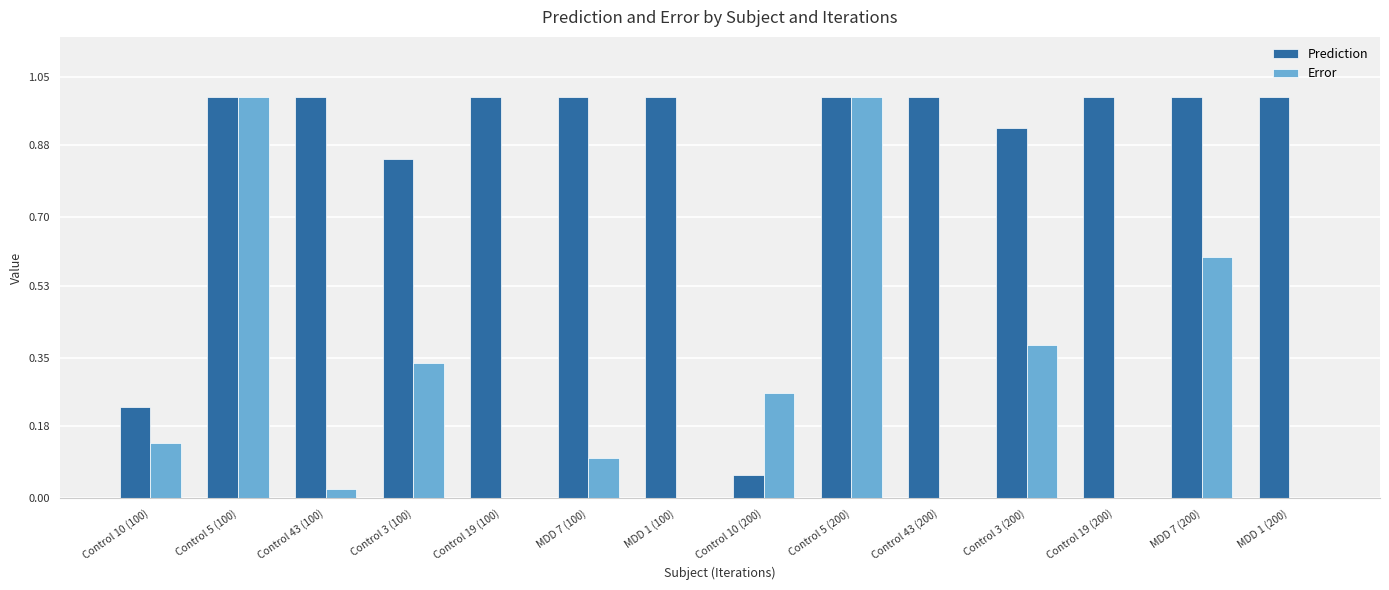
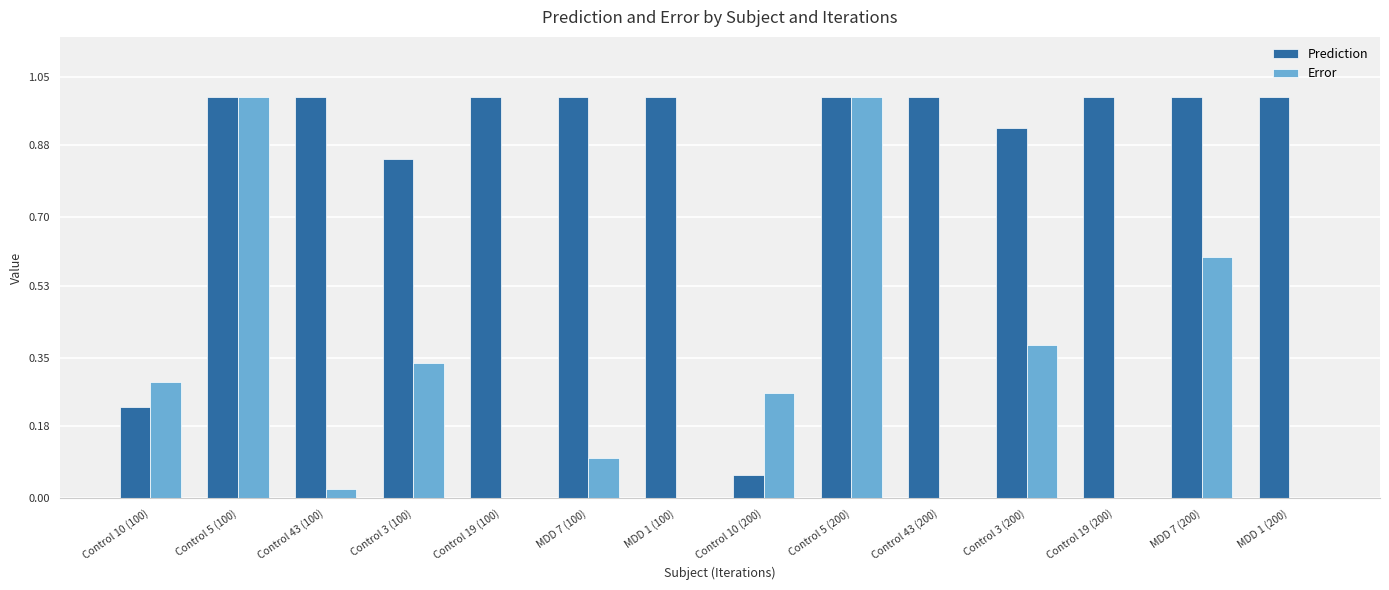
  {
    "Prediction": {
      "Control 10 (100)": 0.23,
      "Control 5 (100)": 1.00,
      "Control 43 (100)": 1.00,
      "Control 3 (100)": 0.85,
      "Control 19 (100)": 1.00,
      "MDD 7 (100)": 1.00,
      "MDD 1 (100)": 1.00,
      "Control 10 (200)": 0.06,
      "Control 5 (200)": 1.00,
      "Control 43 (200)": 1.00,
      "Control 3 (200)": 0.92,
      "Control 19 (200)": 1.00,
      "MDD 7 (200)": 1.00,
      "MDD 1 (200)": 1.00
    },
    "Error": {
-     "Control 10 (100)": 0.14,
+     "Control 10 (100)": 0.29,
      "Control 5 (100)": 1.00,
      "Control 43 (100)": 0.02,
      "Control 3 (100)": 0.34,
      "MDD 7 (100)": 0.10,
      "Control 10 (200)": 0.26,
      "Control 5 (200)": 1.00,
      "Control 3 (200)": 0.38,
      "MDD 7 (200)": 0.60
    }
  }
